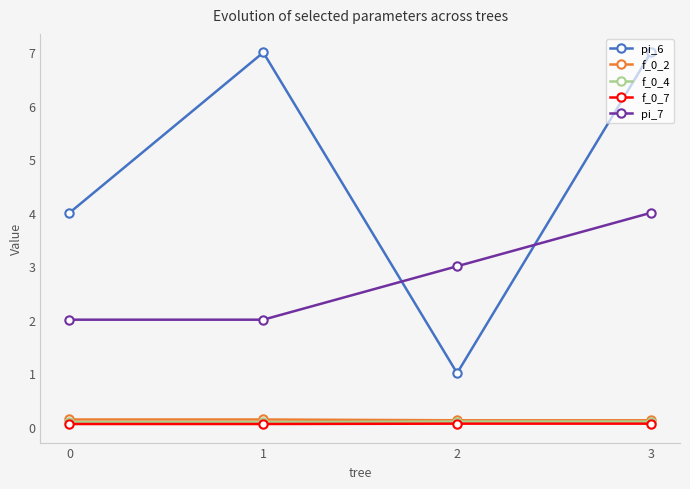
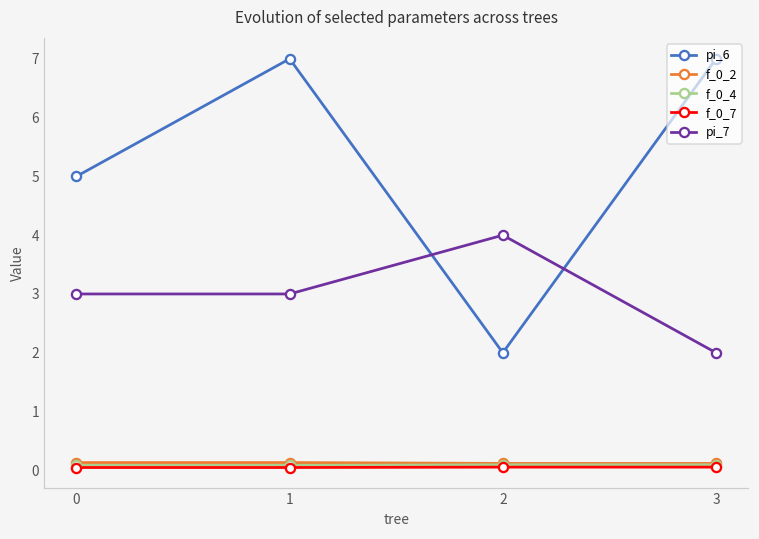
  {
    "pi_6": {
-     "0": 4,
+     "0": 5,
      "1": 7,
-     "2": 1
+     "2": 2
    },
    "f_0_2": {
      "0": 0.1,
      "1": 0.1
    },
    "pi_7": {
-     "0": 2,
-     "1": 2,
-     "2": 3,
-     "3": 4
+     "0": 3,
+     "1": 3,
+     "2": 4,
+     "3": 2
    }
  }
